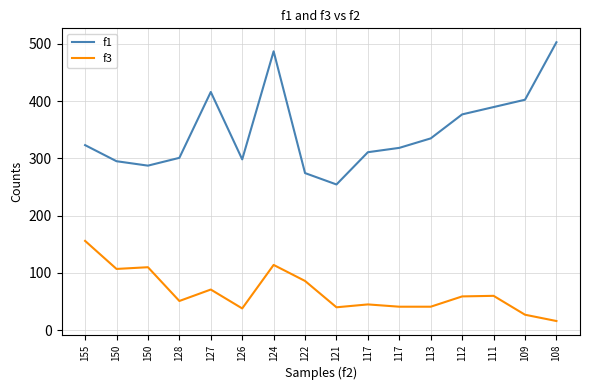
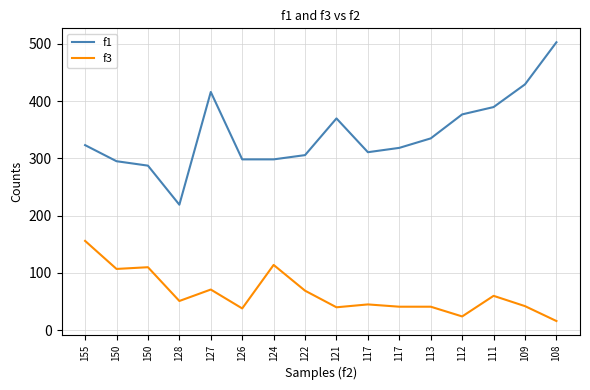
  {
    "f1": {
      "155": 320,
-     "128": 300,
+     "128": 220,
      "127": 420,
      "126": 300,
-     "124": 490,
-     "122": 270,
-     "121": 250,
+     "124": 300,
+     "122": 310,
+     "121": 370,
      "113": 340,
      "112": 380,
      "111": 390,
-     "109": 400,
+     "109": 430,
      "108": 500
    },
    "f3": {
      "155": 160,
      "128": 50,
      "127": 70,
      "126": 40,
      "124": 110,
-     "122": 90,
+     "122": 70,
      "121": 40,
      "113": 40,
-     "112": 60,
+     "112": 20,
      "111": 60,
-     "109": 30,
+     "109": 40,
      "108": 20
    }
  }
